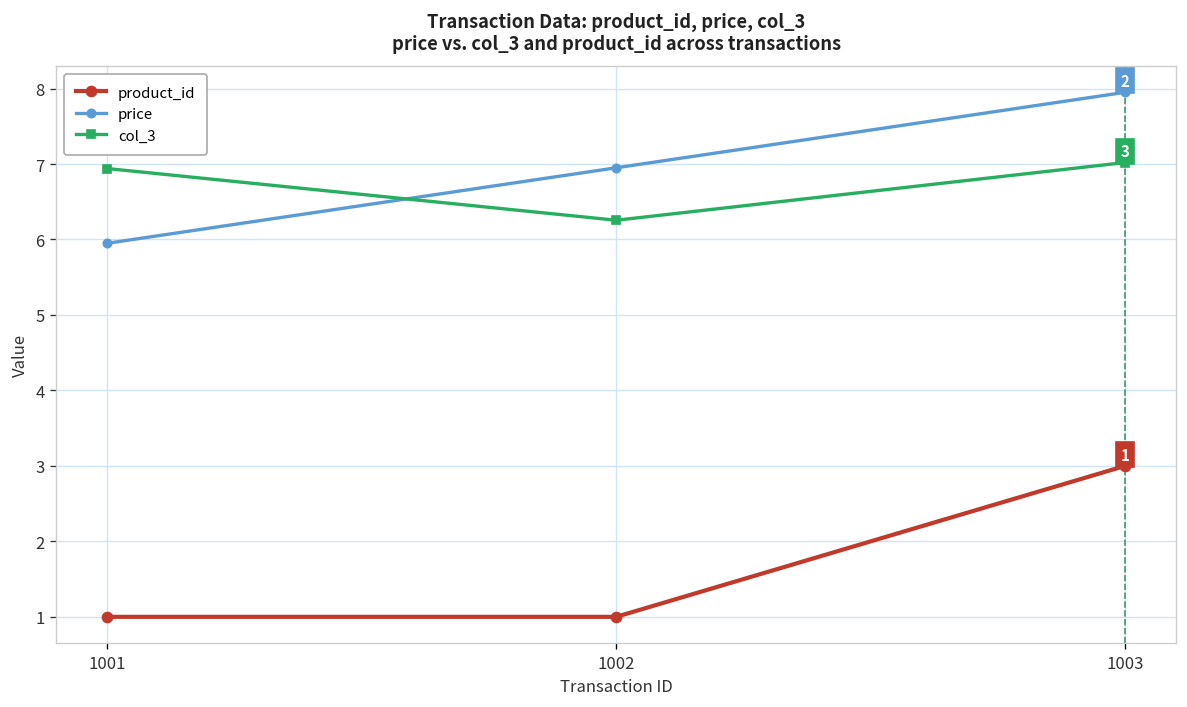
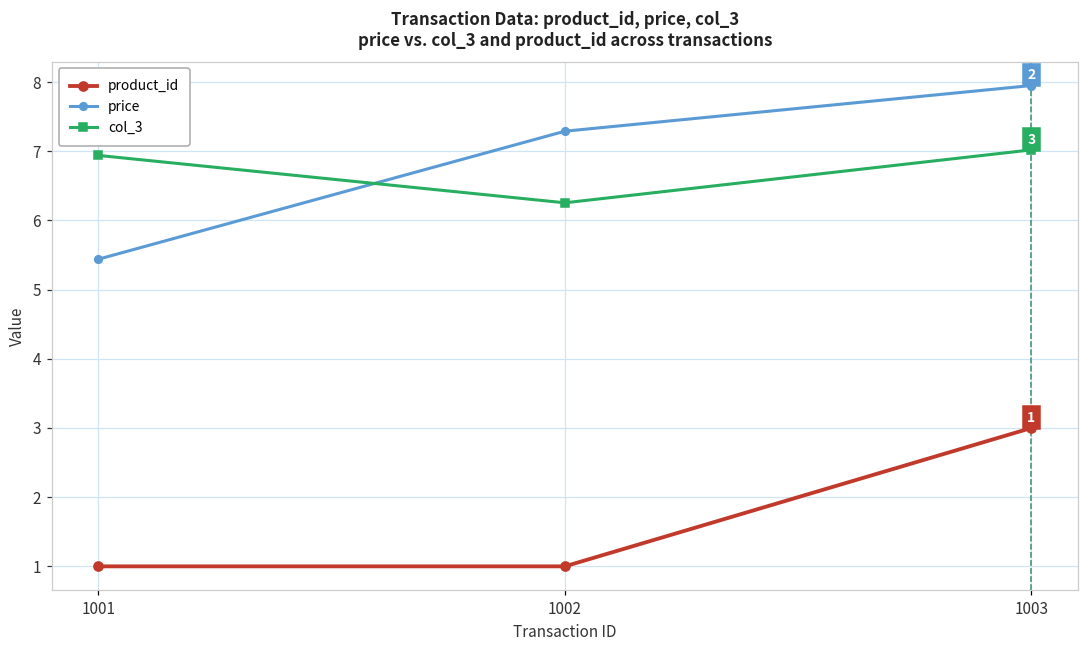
  {
    "product_id": {
      "1001": 1.0,
      "1002": 1.0
    },
    "price": {
-     "1001": 6.0,
-     "1002": 7.0
+     "1001": 5.4,
+     "1002": 7.3
    },
    "col_3": {
      "1001": 6.9,
      "1002": 6.3
    }
  }
